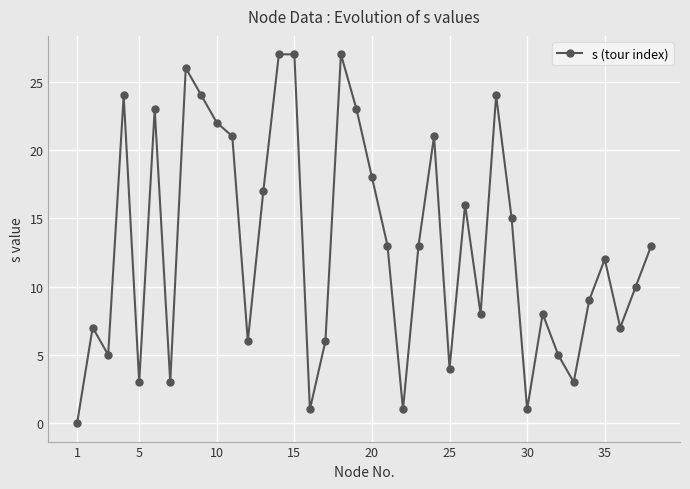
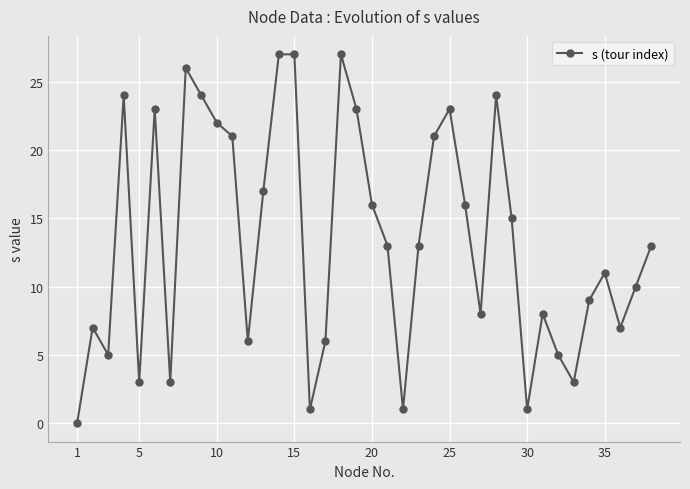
  {
    "1": 0,
    "5": 3,
    "10": 22,
    "15": 27,
-   "20": 18,
-   "25": 4,
+   "20": 16,
+   "25": 23,
    "30": 1,
-   "35": 12
+   "35": 11
  }
